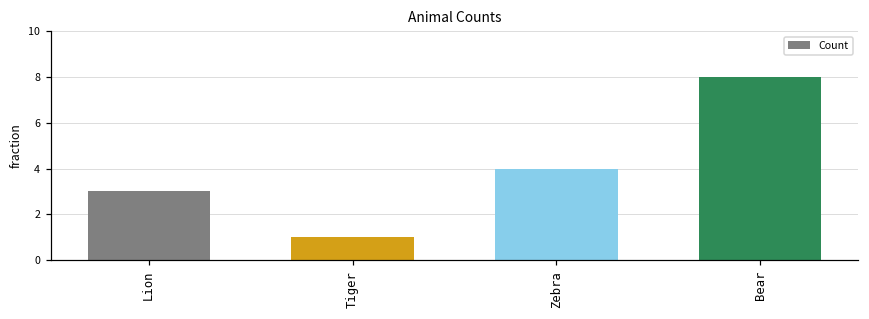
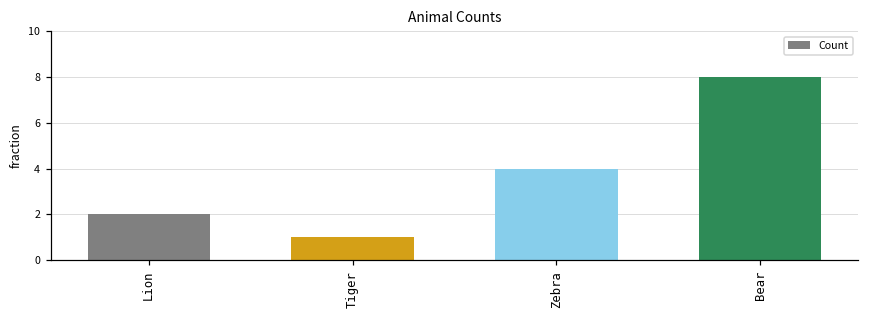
  {
-   "Lion": 3,
+   "Lion": 2,
    "Tiger": 1,
    "Zebra": 4,
    "Bear": 8
  }
